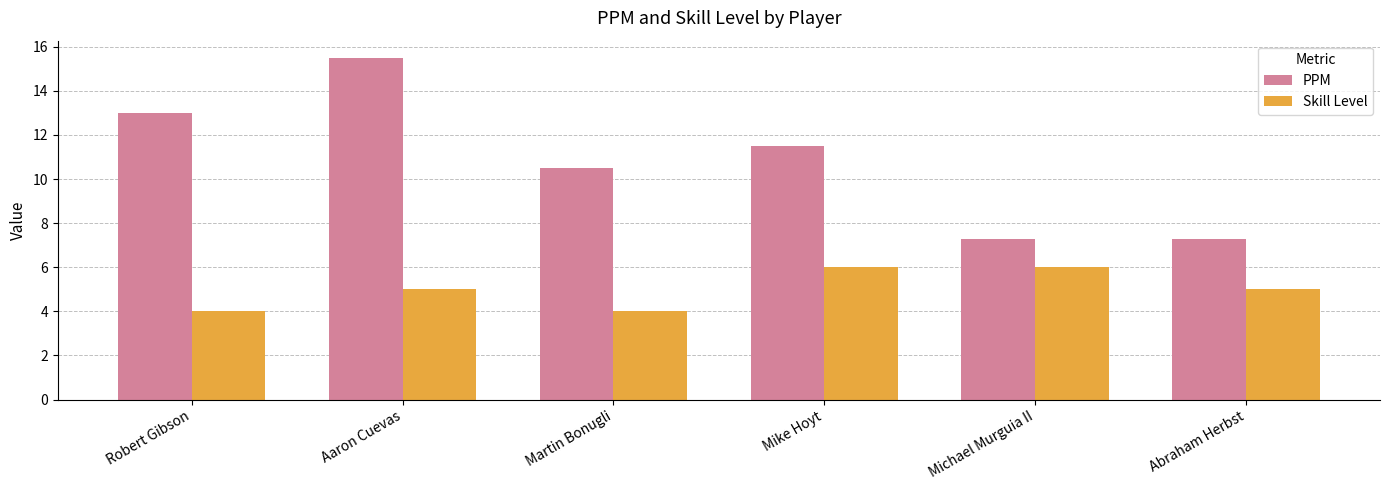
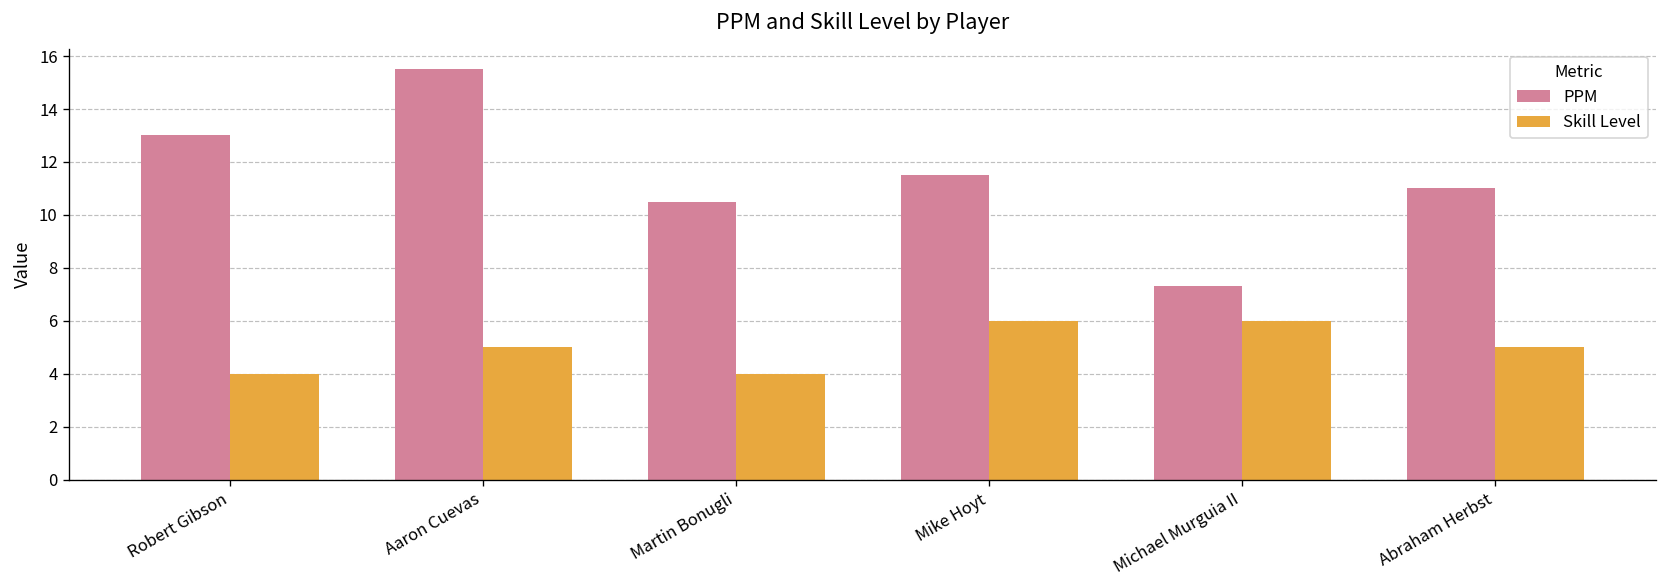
  {
    "PPM": {
      "Robert Gibson": 13.0,
      "Aaron Cuevas": 15.5,
      "Martin Bonugli": 10.5,
      "Mike Hoyt": 11.5,
      "Michael Murguia II": 7.3,
-     "Abraham Herbst": 7.3
+     "Abraham Herbst": 11.0
    },
    "Skill Level": {
      "Robert Gibson": 4.0,
      "Aaron Cuevas": 5.0,
      "Martin Bonugli": 4.0,
      "Mike Hoyt": 6.0,
      "Michael Murguia II": 6.0,
      "Abraham Herbst": 5.0
    }
  }
